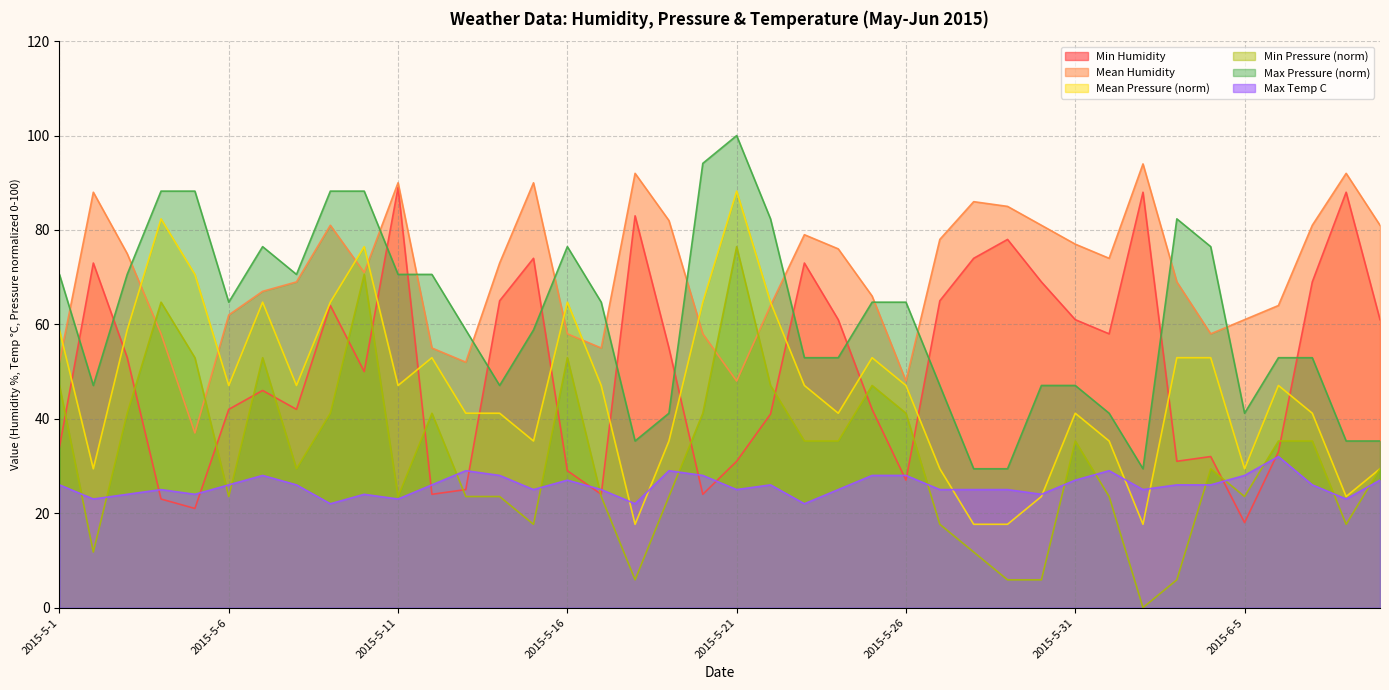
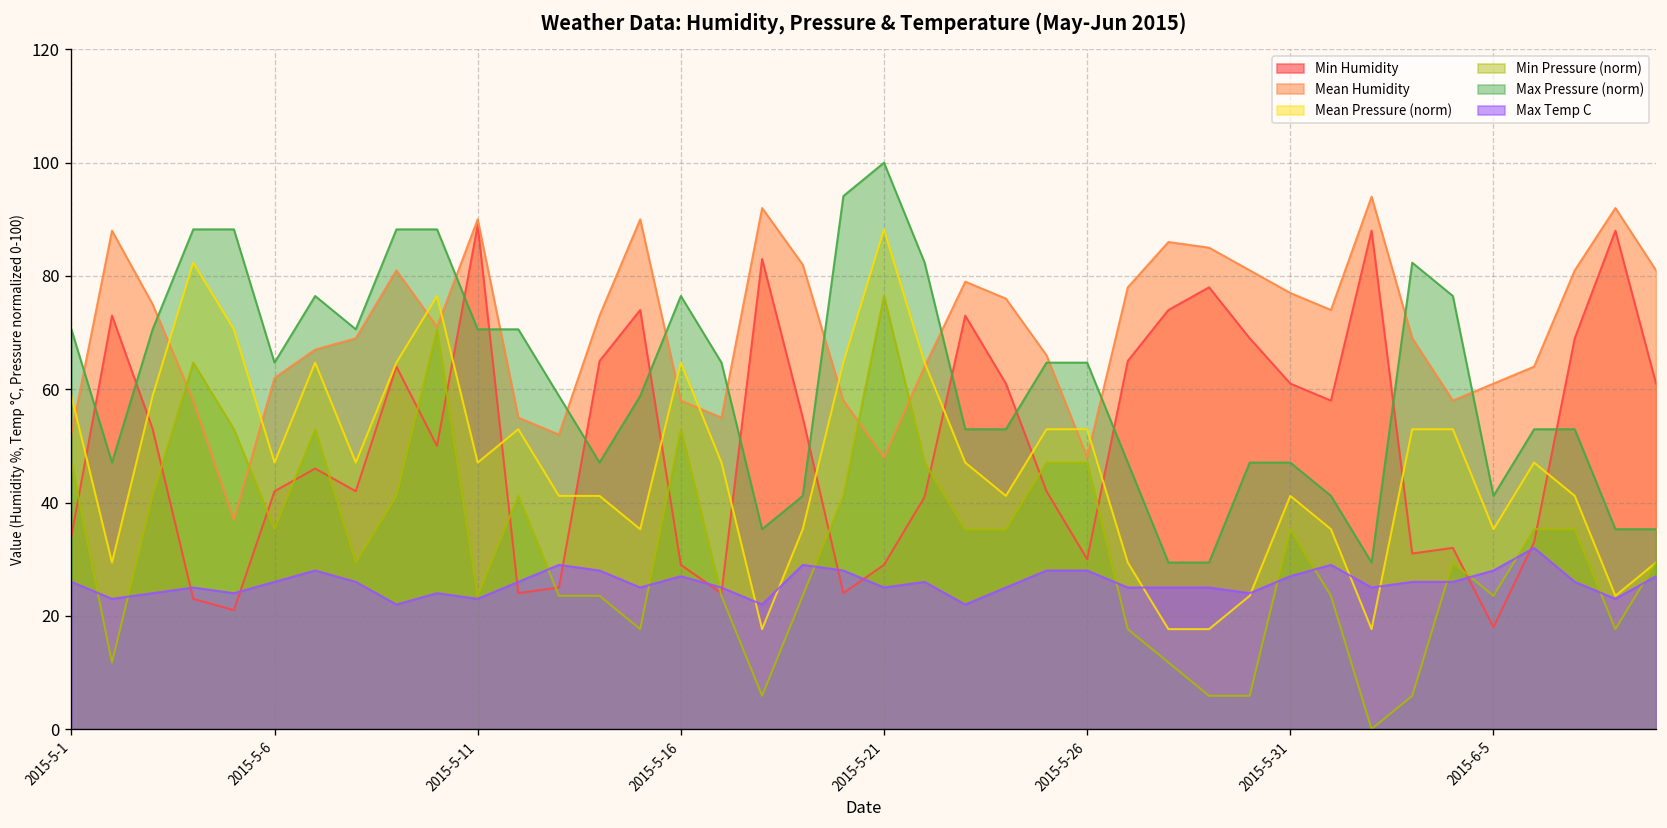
  {
    "Min Humidity": {
      "2015-5-1": 34,
      "2015-5-6": 42,
      "2015-5-11": 89,
      "2015-5-16": 29,
-     "2015-5-21": 31,
-     "2015-5-26": 27,
+     "2015-5-21": 29,
+     "2015-5-26": 30,
      "2015-5-31": 61,
      "2015-6-5": 18
    },
    "Mean Humidity": {
      "2015-5-1": 52,
      "2015-5-6": 62,
      "2015-5-11": 90,
      "2015-5-16": 58,
      "2015-5-21": 48,
      "2015-5-26": 48,
      "2015-5-31": 77,
      "2015-6-5": 61
    },
    "Mean Pressure (norm)": {
      "2015-5-1": 59,
      "2015-5-6": 47,
      "2015-5-11": 47,
      "2015-5-16": 65,
      "2015-5-21": 88,
-     "2015-5-26": 47,
+     "2015-5-26": 53,
      "2015-5-31": 41,
-     "2015-6-5": 29
+     "2015-6-5": 35
    },
    "Min Pressure (norm)": {
      "2015-5-1": 47,
-     "2015-5-6": 24,
+     "2015-5-6": 35,
      "2015-5-16": 53,
      "2015-5-21": 76,
-     "2015-5-26": 41,
+     "2015-5-26": 47,
      "2015-5-31": 35,
      "2015-6-5": 24
    },
    "Max Pressure (norm)": {
      "2015-5-1": 71,
      "2015-5-6": 65,
      "2015-5-11": 71,
      "2015-5-16": 76,
      "2015-5-21": 100,
      "2015-5-26": 65,
      "2015-5-31": 47,
      "2015-6-5": 41
    },
    "Max Temp C": {
      "2015-5-1": 26,
      "2015-5-6": 26,
      "2015-5-16": 27,
      "2015-5-21": 25,
      "2015-5-26": 28,
      "2015-5-31": 27,
      "2015-6-5": 28
    }
  }
